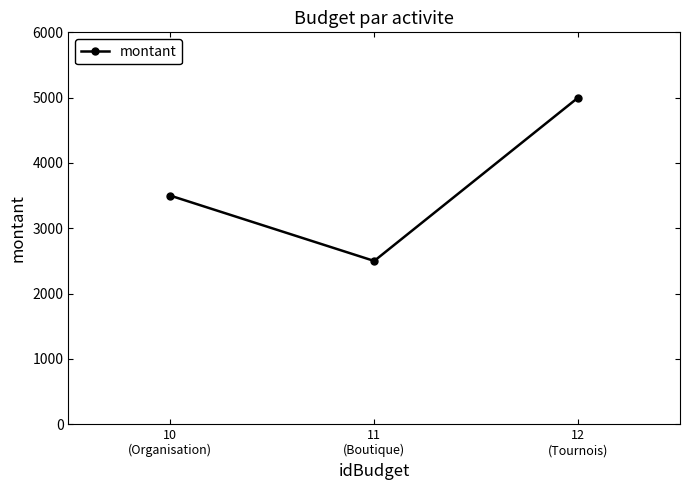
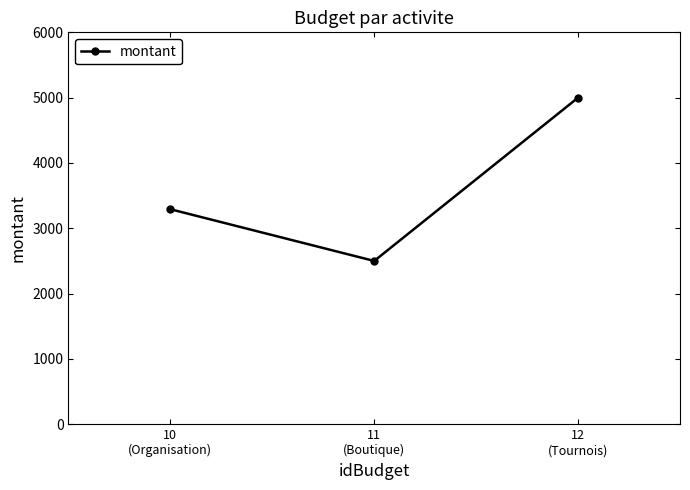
  {
-   "10 (Organisation)": 3500,
+   "10 (Organisation)": 3300,
    "11 (Boutique)": 2500,
    "12 (Tournois)": 5000
  }
